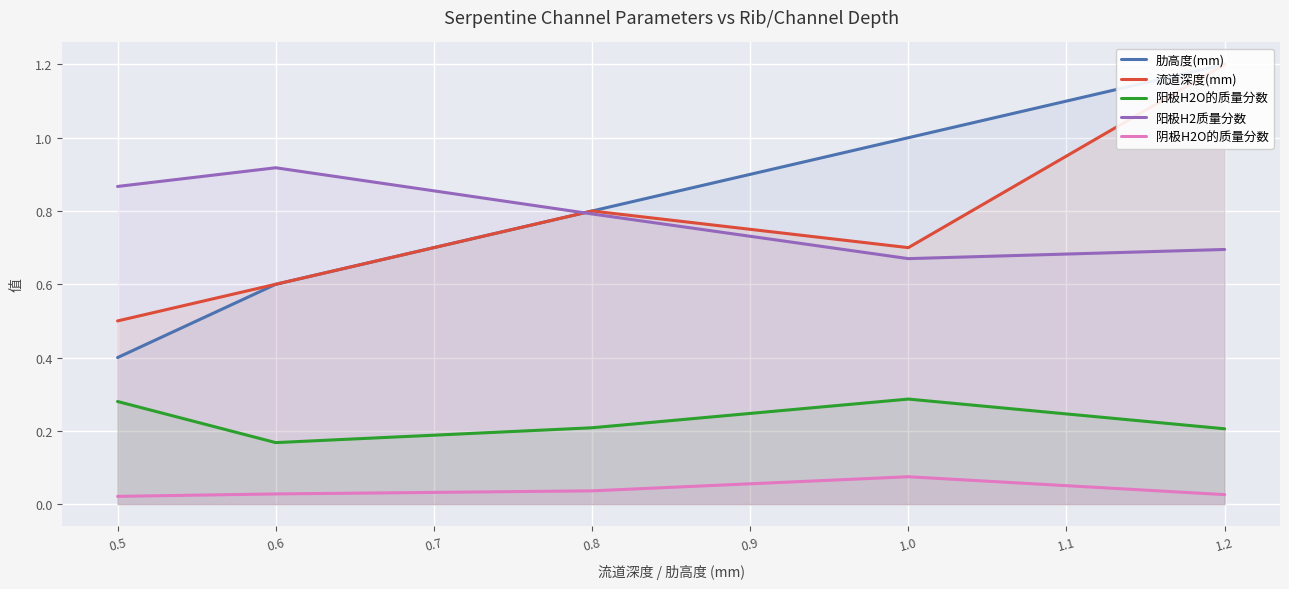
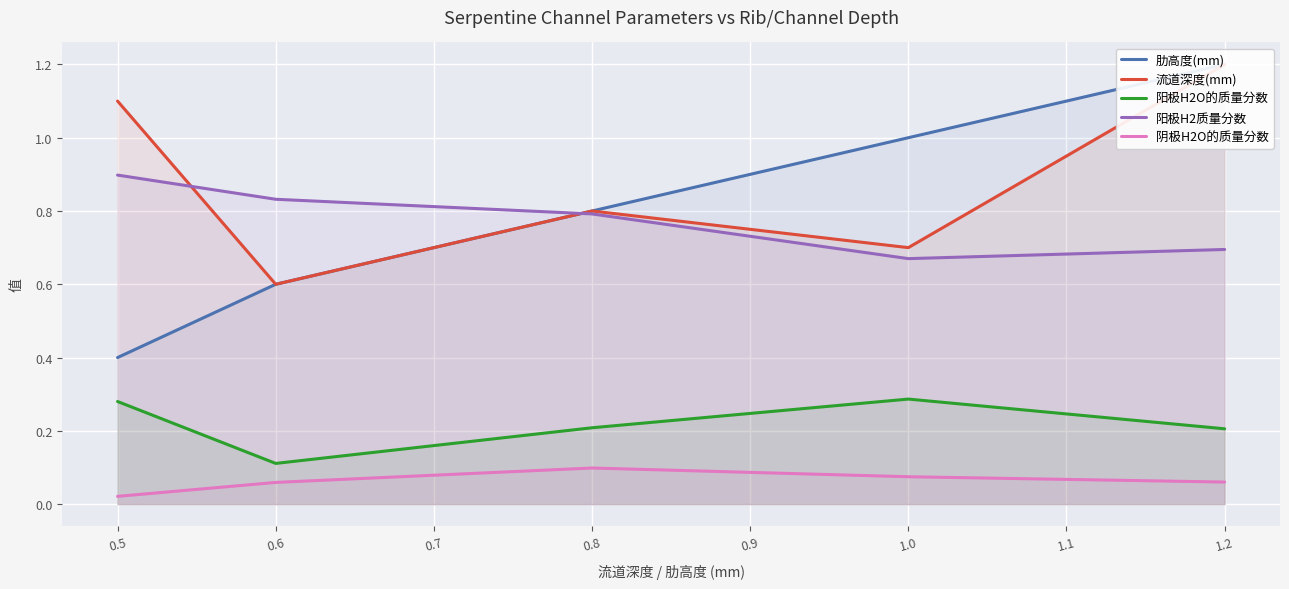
  {
    "肋高度(mm)": {
      "0.5": 0.40,
      "1.0": 1.00
    },
    "流道深度(mm)": {
-     "0.5": 0.5,
+     "0.5": 1.1,
      "1.0": 0.7
    },
    "阳极H2O的质量分数": {
      "0.5": 0.28,
-     "0.6": 0.17,
+     "0.6": 0.11,
      "0.8": 0.21,
      "1.0": 0.29,
      "1.2": 0.21
    },
    "阳极H2质量分数": {
-     "0.5": 0.87,
-     "0.6": 0.92,
+     "0.5": 0.90,
+     "0.6": 0.83,
      "0.8": 0.79,
      "1.0": 0.67,
      "1.2": 0.70
    },
    "阴极H2O的质量分数": {
      "0.5": 0.02,
-     "0.6": 0.03,
-     "0.8": 0.04,
+     "0.6": 0.06,
+     "0.8": 0.10,
      "1.0": 0.07,
-     "1.2": 0.03
+     "1.2": 0.06
    }
  }
